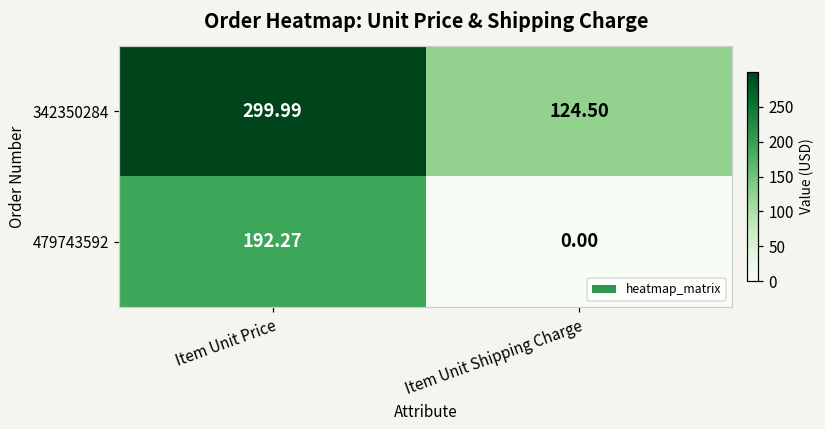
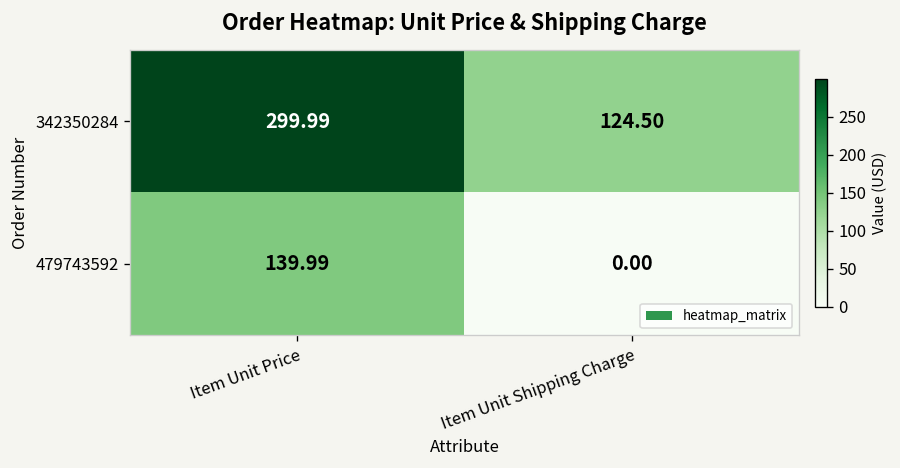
  {
    "342350284": {
      "Item Unit Price": 299.99,
      "Item Unit Shipping Charge": 124.50
    },
    "479743592": {
-     "Item Unit Price": 192.27,
+     "Item Unit Price": 139.99,
      "Item Unit Shipping Charge": 0.00
    }
  }
